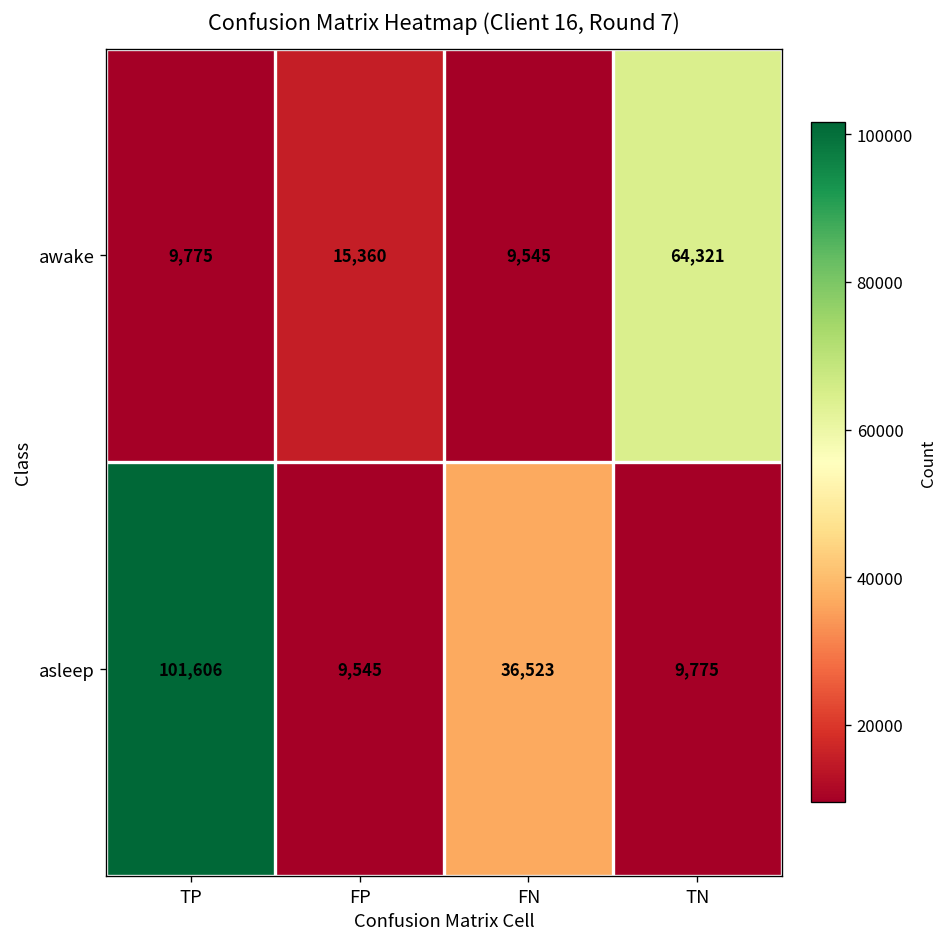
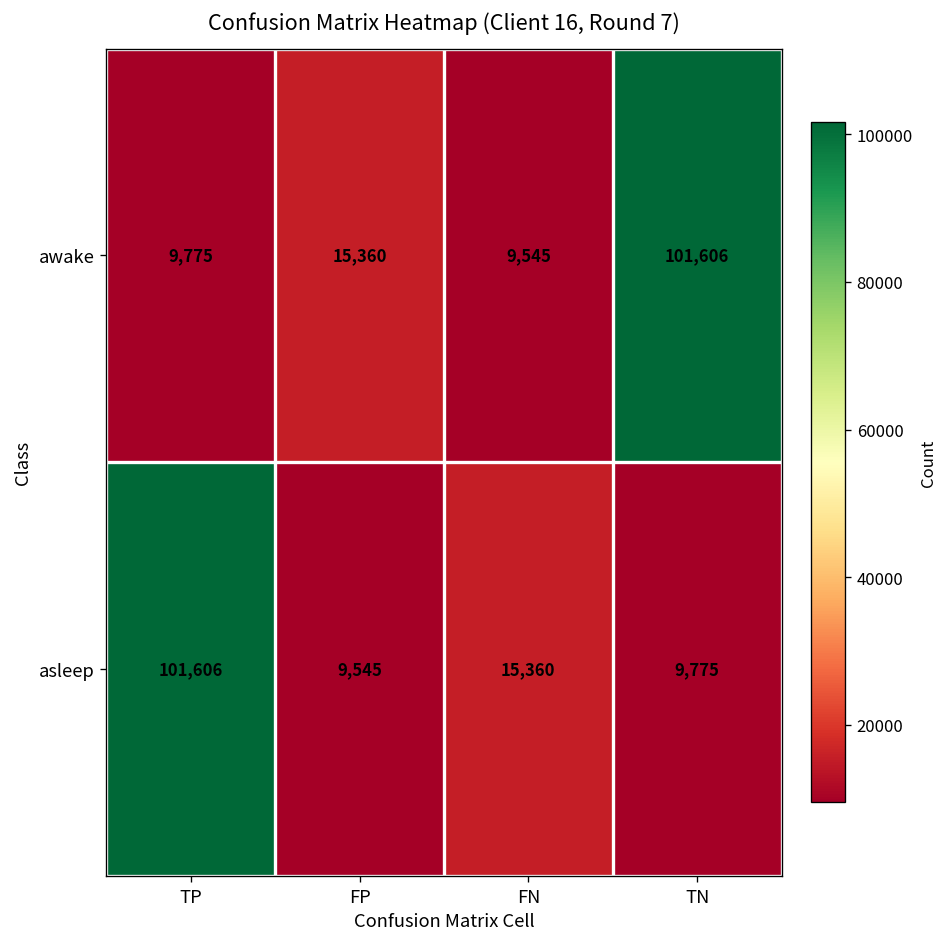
  {
    "awake": {
      "TP": "9,775",
      "FP": "15,360",
      "FN": "9,545",
-     "TN": "64,321"
+     "TN": "101,606"
    },
    "asleep": {
      "TP": "101,606",
      "FP": "9,545",
-     "FN": "36,523",
+     "FN": "15,360",
      "TN": "9,775"
    }
  }
